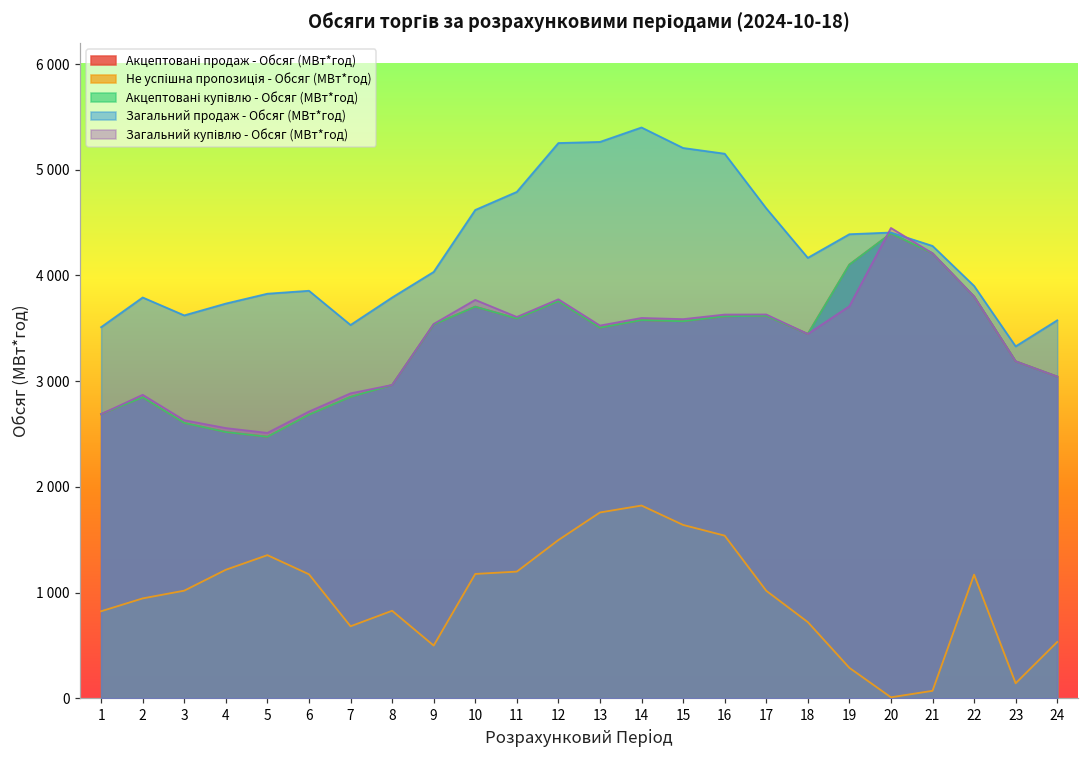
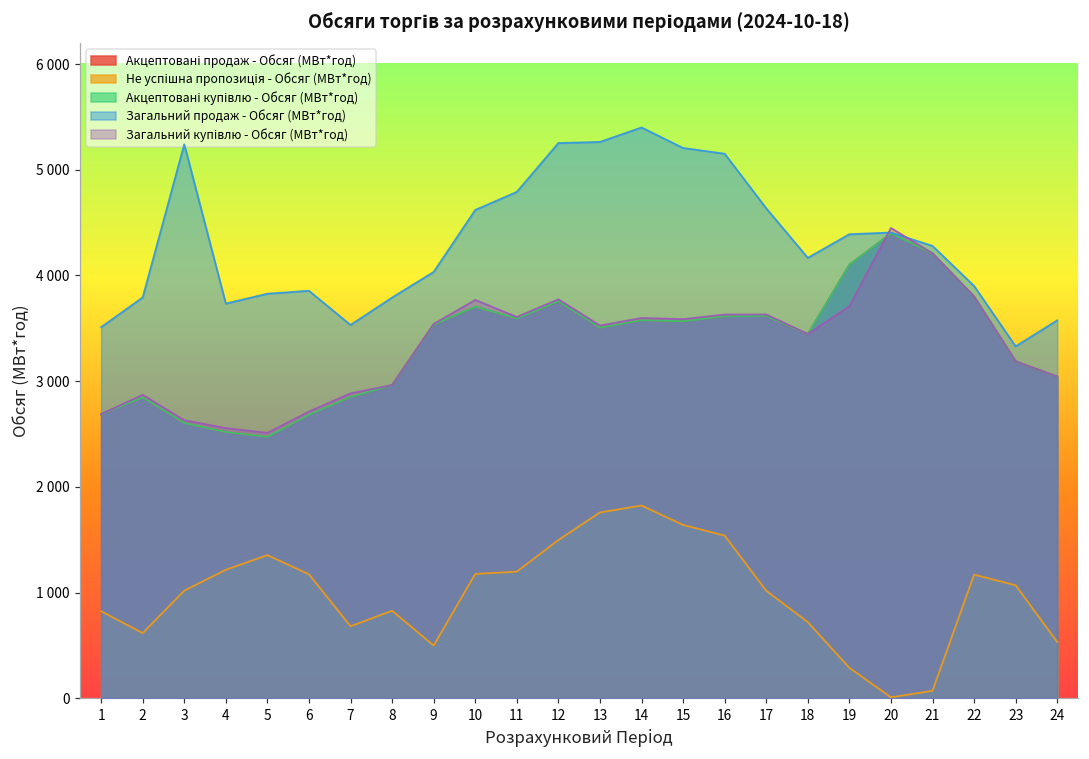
  {
    "Акцептовані купівлю - Обсяг (МВт*год)": {
      "4": 2500,
      "5": 2500,
      "6": 2700,
      "7": 2900,
      "10": 3700,
      "19": 4100
    },
    "Не успішна пропозиція - Обсяг (МВт*год)": {
      "1": 800,
-     "2": 900,
+     "2": 600,
      "3": 1000,
      "4": 1200,
      "5": 1400,
      "6": 1200,
      "7": 700,
      "8": 800,
      "9": 500,
      "10": 1200,
      "11": 1200,
      "12": 1500,
      "13": 1800,
      "14": 1800,
      "15": 1600,
      "16": 1500,
      "17": 1000,
      "18": 700,
      "19": 300,
      "20": 0,
      "21": 100,
      "22": 1200,
-     "23": 100,
+     "23": 1100,
      "24": 500
    },
    "Загальний продаж - Обсяг (МВт*год)": {
      "1": 3500,
      "2": 3800,
-     "3": 3600,
+     "3": 5200,
      "4": 3700,
      "5": 3800,
      "6": 3900,
      "7": 3500,
      "8": 3800,
      "9": 4000,
      "10": 4600,
      "11": 4800,
      "12": 5300,
      "13": 5300,
      "14": 5400,
      "15": 5200,
      "16": 5200,
      "17": 4600,
      "18": 4200,
      "19": 4400,
      "21": 4300,
      "22": 3900,
      "23": 3300,
      "24": 3600
    },
    "Загальний купівлю - Обсяг (МВт*год)": {
      "4": 2600,
      "5": 2500,
      "6": 2700,
      "7": 2900,
      "10": 3800,
      "19": 3700,
      "20": 4400
    }
  }
